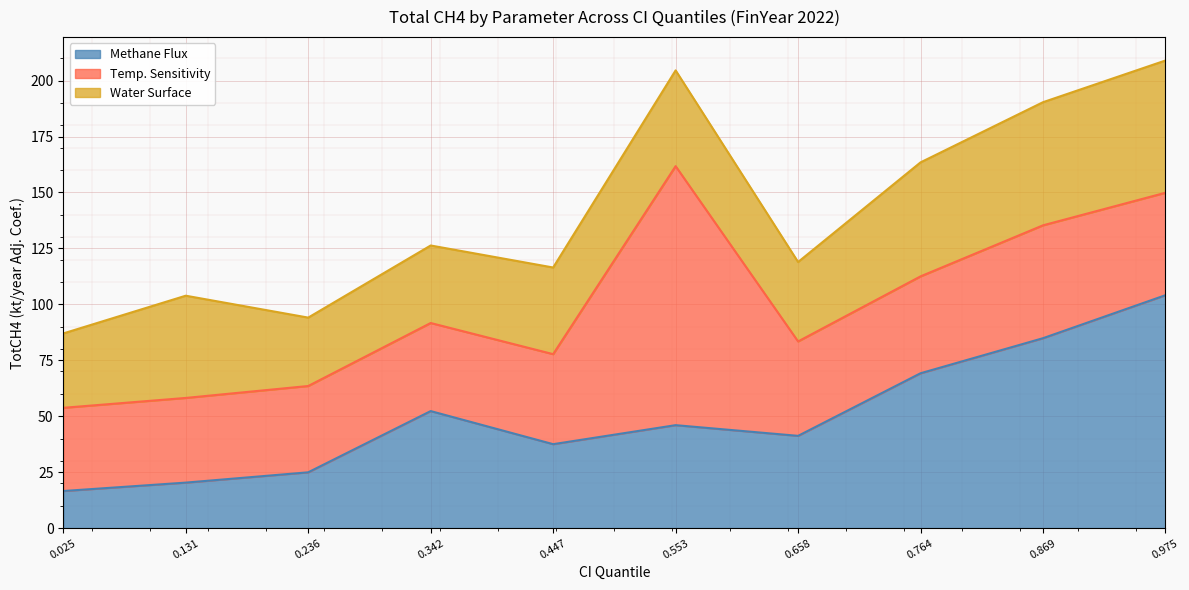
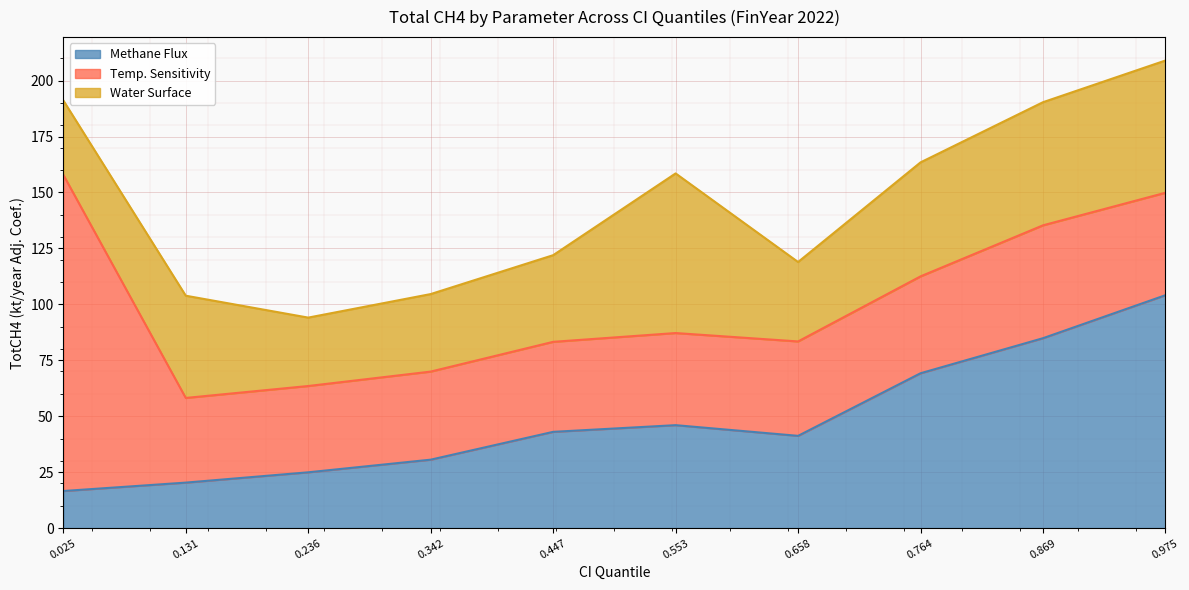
  {
    "Methane Flux": {
      "0.025": 17,
      "0.131": 20,
      "0.236": 25,
-     "0.342": 52,
-     "0.447": 38,
+     "0.342": 31,
+     "0.447": 43,
      "0.553": 46,
      "0.658": 41,
      "0.764": 69,
      "0.869": 85,
      "0.975": 104
    },
    "Temp. Sensitivity": {
-     "0.025": 37,
+     "0.025": 141,
      "0.131": 38,
      "0.236": 39,
      "0.342": 39,
      "0.447": 40,
-     "0.553": 116,
+     "0.553": 41,
      "0.658": 42,
      "0.764": 43,
      "0.869": 50,
      "0.975": 46
    },
    "Water Surface": {
      "0.025": 33,
      "0.131": 46,
      "0.236": 31,
      "0.342": 35,
      "0.447": 39,
-     "0.553": 43,
+     "0.553": 71,
      "0.658": 35,
      "0.764": 51,
      "0.869": 55,
      "0.975": 59
    }
  }
